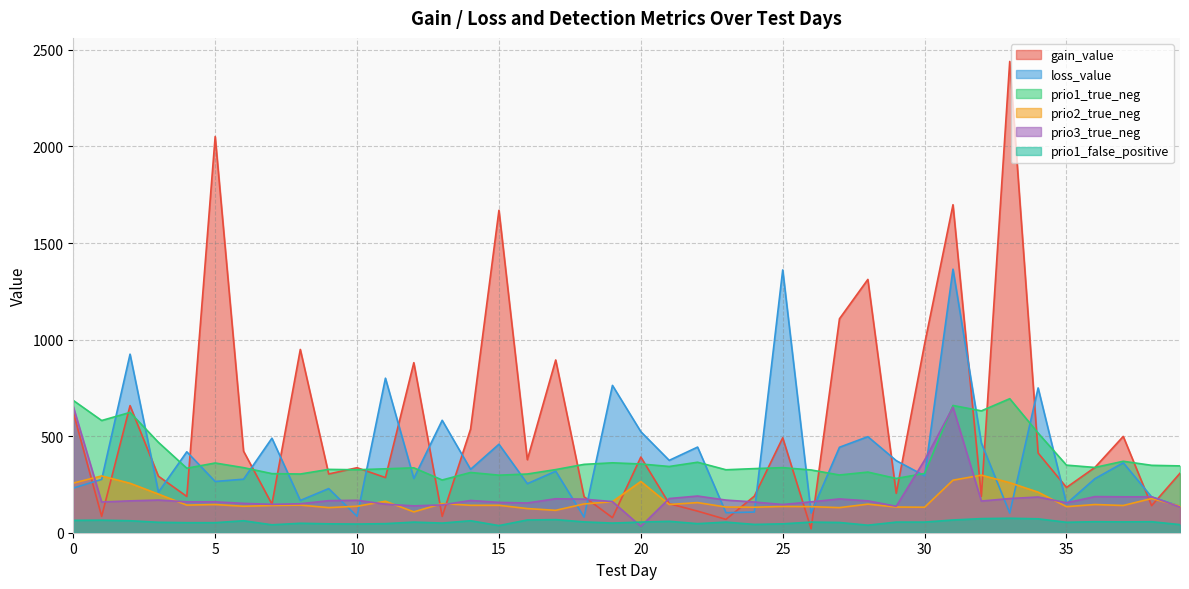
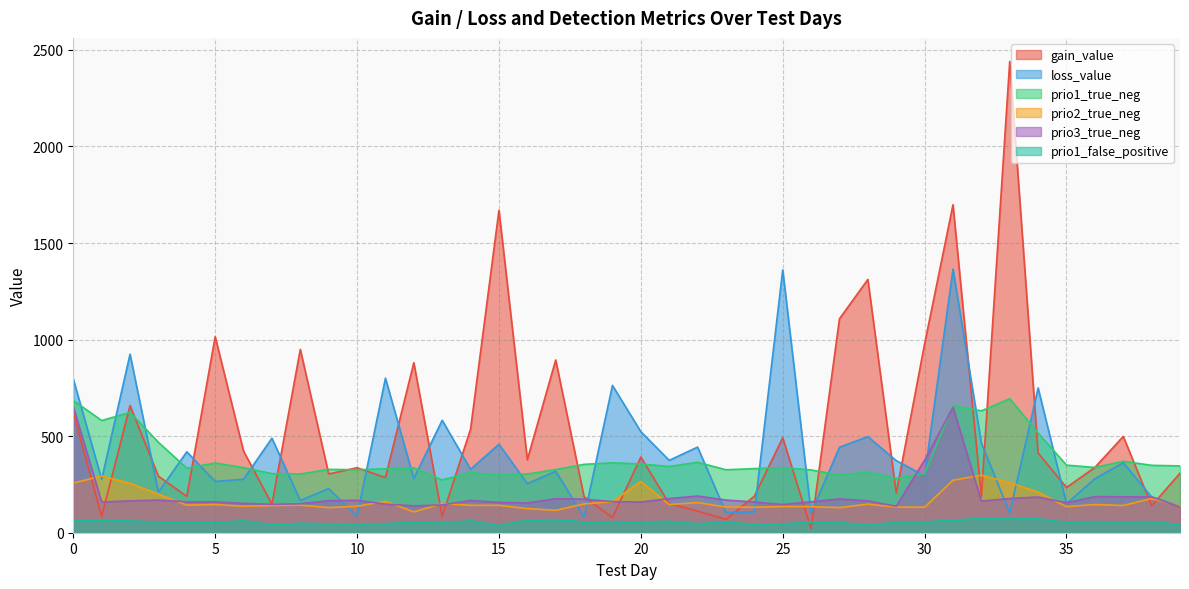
  {
    "gain_value": {
      "0": 620,
-     "5": 2050,
+     "5": 1010,
      "15": 1670,
      "20": 390,
      "25": 490,
      "30": 980,
      "35": 230
    },
    "loss_value": {
-     "0": 230,
+     "0": 800,
      "5": 270,
      "10": 90,
      "15": 460,
      "20": 520,
      "25": 1360
    },
    "prio2_true_neg": {
      "0": 260,
      "5": 150,
      "10": 140,
      "15": 140,
      "20": 270,
      "30": 130,
      "35": 140
    },
    "prio3_true_neg": {
      "0": 650,
      "5": 160,
      "10": 170,
      "15": 160,
-     "20": 30,
+     "20": 160,
      "30": 380
    }
  }
